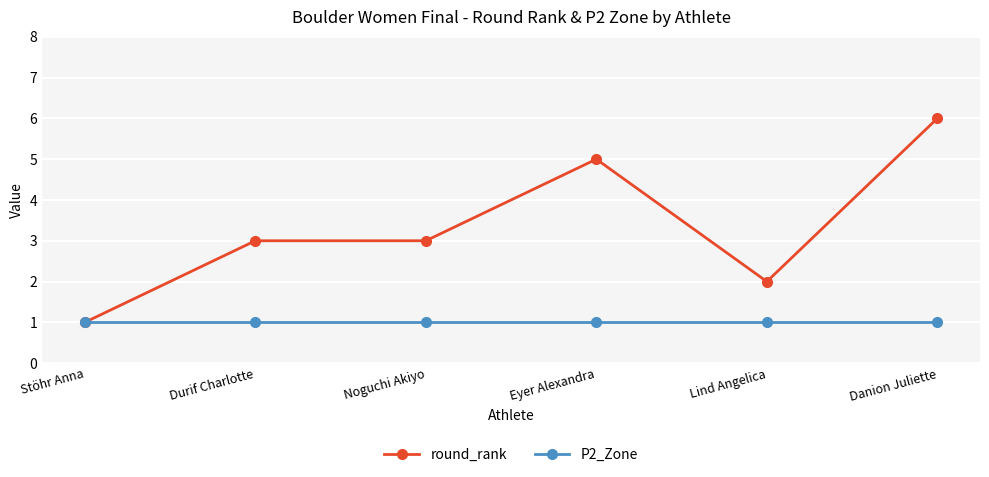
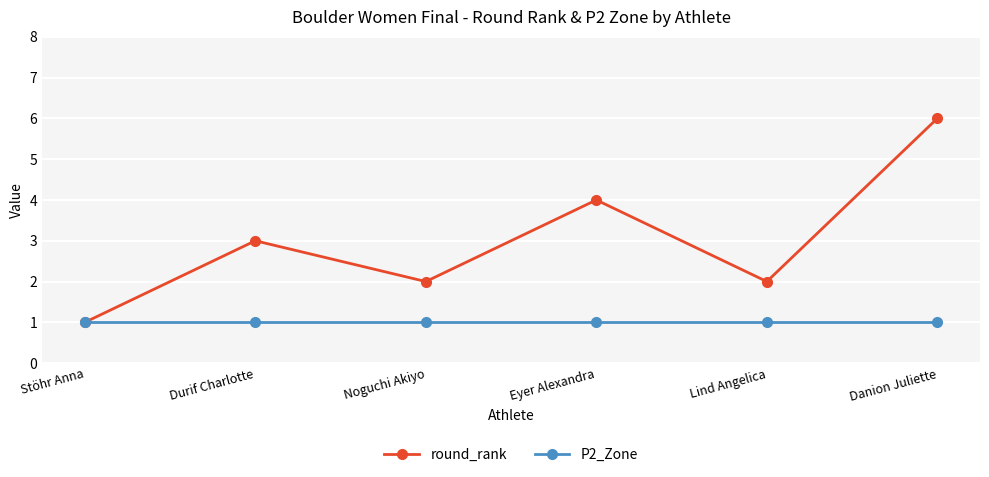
  {
    "round_rank": {
      "Durif Charlotte": 3,
-     "Noguchi Akiyo": 3,
-     "Eyer Alexandra": 5,
+     "Noguchi Akiyo": 2,
+     "Eyer Alexandra": 4,
      "Lind Angelica": 2,
      "Danion Juliette": 6
    },
    "P2_Zone": {
      "Durif Charlotte": 1,
      "Noguchi Akiyo": 1,
      "Eyer Alexandra": 1,
      "Lind Angelica": 1,
      "Danion Juliette": 1
    }
  }
